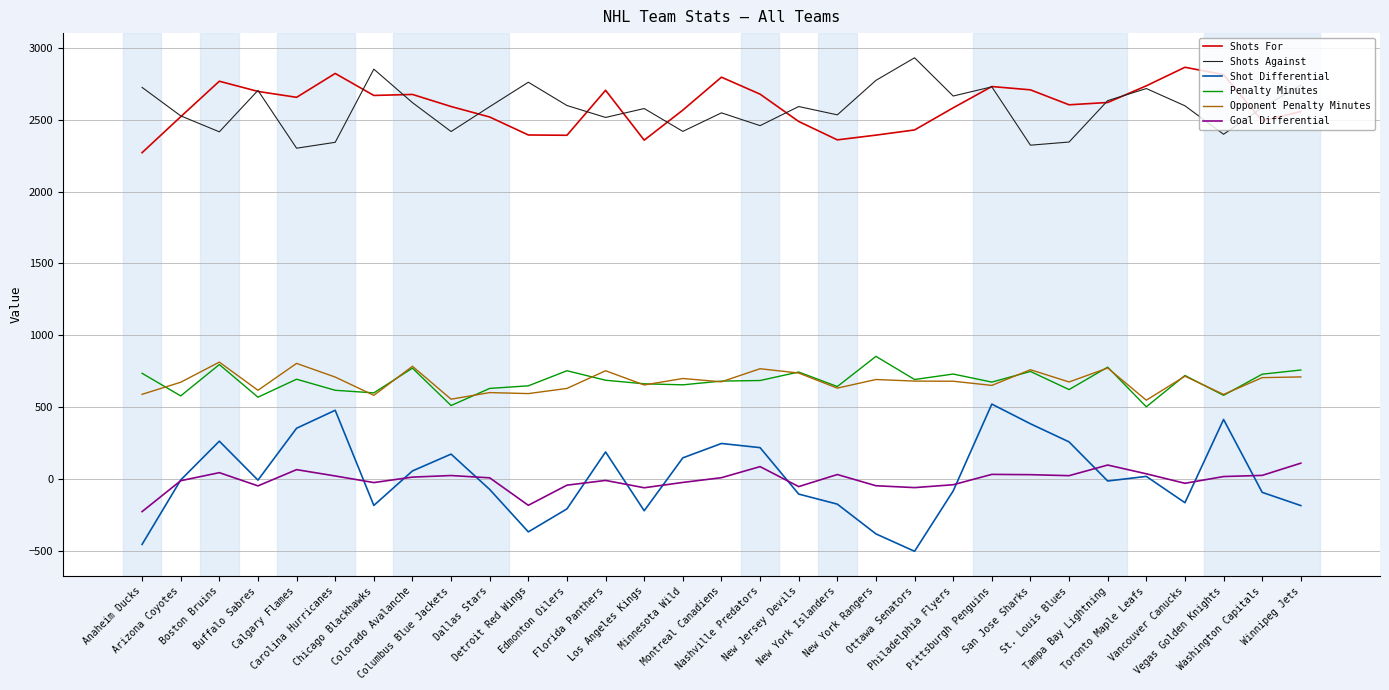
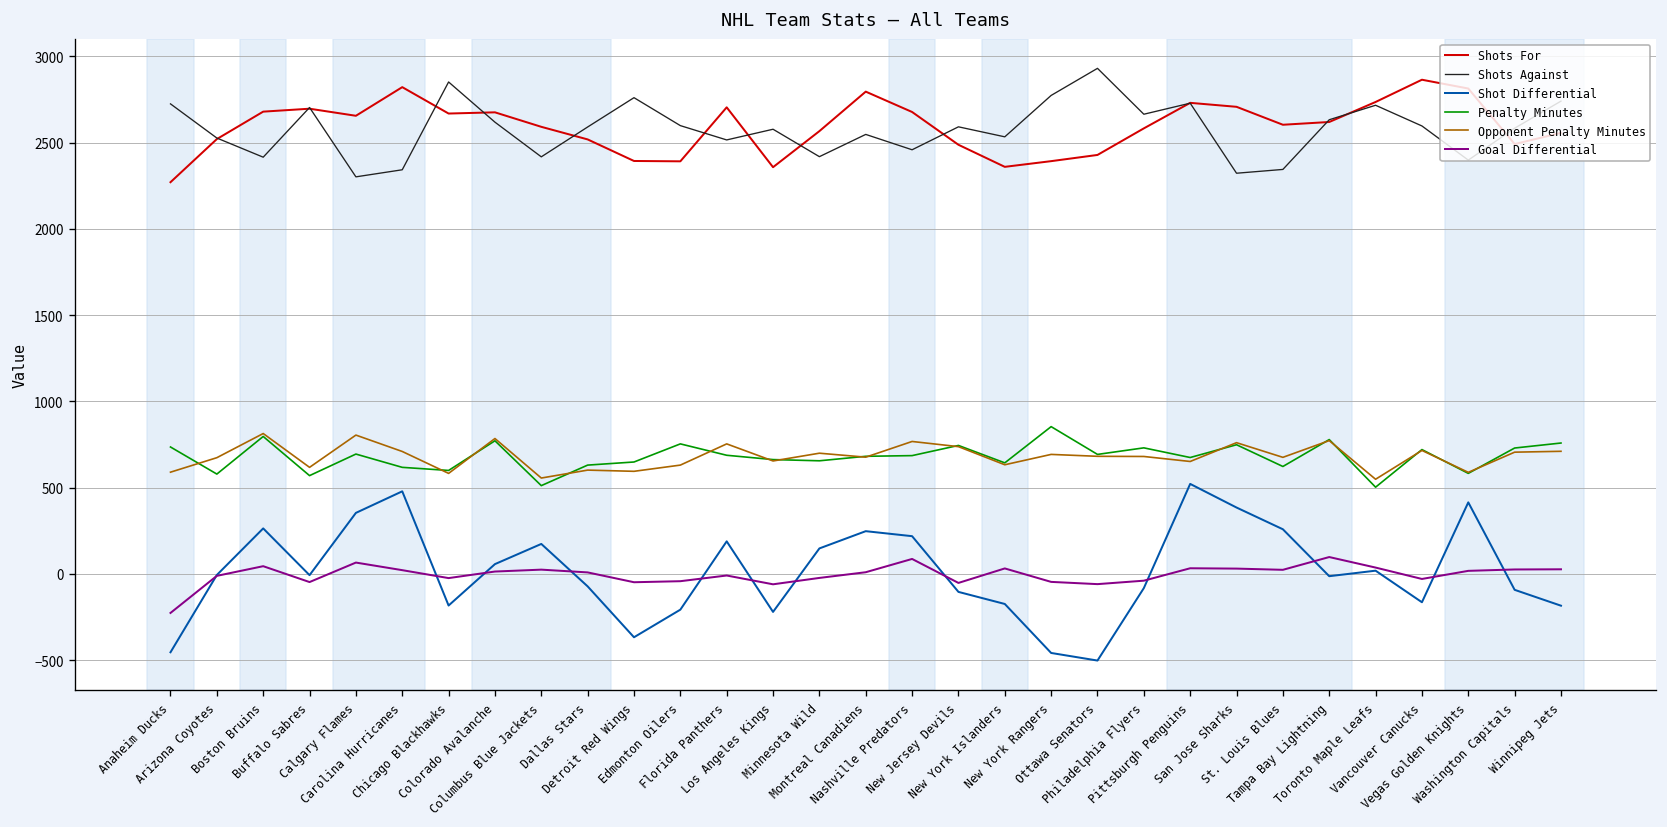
  {
    "Shots For": {
      "Anaheim Ducks": 2270,
-     "Boston Bruins": 2770,
+     "Boston Bruins": 2680,
      "Calgary Flames": 2660,
      "Carolina Hurricanes": 2820,
      "Chicago Blackhawks": 2670,
      "Colorado Avalanche": 2680,
      "Columbus Blue Jackets": 2590,
      "Dallas Stars": 2520,
      "Detroit Red Wings": 2390,
      "Edmonton Oilers": 2390,
      "Florida Panthers": 2710,
      "Los Angeles Kings": 2360,
      "Minnesota Wild": 2570,
      "Montreal Canadiens": 2800,
      "Nashville Predators": 2680,
      "New Jersey Devils": 2490,
      "New York Islanders": 2360,
      "New York Rangers": 2390,
      "Ottawa Senators": 2430,
      "Philadelphia Flyers": 2580,
      "San Jose Sharks": 2710,
      "St. Louis Blues": 2600,
      "Toronto Maple Leafs": 2740,
      "Vancouver Canucks": 2870
    },
    "Shots Against": {
      "Anaheim Ducks": 2730,
      "Boston Bruins": 2420,
      "Calgary Flames": 2300,
      "Carolina Hurricanes": 2340,
      "Chicago Blackhawks": 2850,
      "Colorado Avalanche": 2620,
      "Columbus Blue Jackets": 2420,
      "Dallas Stars": 2590,
      "Detroit Red Wings": 2760,
      "Edmonton Oilers": 2600,
      "Florida Panthers": 2520,
      "Los Angeles Kings": 2580,
      "Minnesota Wild": 2420,
      "Montreal Canadiens": 2550,
      "Nashville Predators": 2460,
      "New Jersey Devils": 2590,
      "New York Islanders": 2530,
      "New York Rangers": 2770,
      "Ottawa Senators": 2930,
      "Philadelphia Flyers": 2670,
      "San Jose Sharks": 2320,
      "St. Louis Blues": 2350,
      "Toronto Maple Leafs": 2720,
      "Vancouver Canucks": 2600,
      "Vegas Golden Knights": 2400
    },
    "Shot Differential": {
      "Anaheim Ducks": -450,
      "Boston Bruins": 260,
      "Buffalo Sabres": -10,
      "Calgary Flames": 350,
      "Carolina Hurricanes": 480,
      "Chicago Blackhawks": -180,
      "Colorado Avalanche": 60,
      "Columbus Blue Jackets": 170,
      "Dallas Stars": -70,
      "Detroit Red Wings": -370,
      "Edmonton Oilers": -210,
      "Florida Panthers": 190,
      "Los Angeles Kings": -220,
      "Minnesota Wild": 150,
      "Montreal Canadiens": 250,
      "Nashville Predators": 220,
      "New Jersey Devils": -100,
      "New York Islanders": -170,
-     "New York Rangers": -380,
+     "New York Rangers": -460,
      "Ottawa Senators": -500,
      "Philadelphia Flyers": -80,
      "Pittsburgh Penguins": 520,
      "San Jose Sharks": 390,
      "St. Louis Blues": 260,
      "Tampa Bay Lightning": -10,
      "Toronto Maple Leafs": 20,
      "Vancouver Canucks": -160,
      "Vegas Golden Knights": 420,
      "Washington Capitals": -90,
      "Winnipeg Jets": -180
    },
    "Penalty Minutes": {
      "Anaheim Ducks": 740,
      "Arizona Coyotes": 580,
      "Buffalo Sabres": 570,
      "Calgary Flames": 700,
      "Carolina Hurricanes": 620,
      "Columbus Blue Jackets": 510,
      "Dallas Stars": 630,
      "Detroit Red Wings": 650,
      "Edmonton Oilers": 750,
      "Florida Panthers": 690,
      "Minnesota Wild": 660,
      "Nashville Predators": 690,
      "New York Rangers": 850,
      "Philadelphia Flyers": 730,
      "Pittsburgh Penguins": 680,
      "St. Louis Blues": 620,
      "Toronto Maple Leafs": 500,
      "Washington Capitals": 730,
      "Winnipeg Jets": 760
    },
    "Opponent Penalty Minutes": {
      "Anaheim Ducks": 590,
      "Arizona Coyotes": 670,
      "Buffalo Sabres": 620,
      "Calgary Flames": 810,
      "Carolina Hurricanes": 710,
      "Columbus Blue Jackets": 560,
      "Dallas Stars": 600,
      "Detroit Red Wings": 600,
      "Edmonton Oilers": 630,
      "Florida Panthers": 750,
      "Minnesota Wild": 700,
      "Nashville Predators": 770,
      "New York Rangers": 690,
      "Philadelphia Flyers": 680,
      "Pittsburgh Penguins": 650,
      "St. Louis Blues": 680,
      "Toronto Maple Leafs": 550,
      "Washington Capitals": 710,
      "Winnipeg Jets": 710
    },
    "Goal Differential": {
      "Anaheim Ducks": -230,
      "Boston Bruins": 50,
      "Buffalo Sabres": -50,
      "Calgary Flames": 70,
      "Carolina Hurricanes": 20,
      "Chicago Blackhawks": -20,
      "Colorado Avalanche": 10,
      "Columbus Blue Jackets": 30,
      "Dallas Stars": 10,
-     "Detroit Red Wings": -180,
+     "Detroit Red Wings": -50,
      "Edmonton Oilers": -40,
      "Florida Panthers": -10,
      "Los Angeles Kings": -60,
      "Minnesota Wild": -20,
      "Montreal Canadiens": 10,
      "Nashville Predators": 90,
      "New Jersey Devils": -50,
      "New York Islanders": 30,
      "New York Rangers": -50,
      "Ottawa Senators": -60,
      "Philadelphia Flyers": -40,
      "Pittsburgh Penguins": 30,
      "San Jose Sharks": 30,
      "St. Louis Blues": 20,
      "Tampa Bay Lightning": 100,
      "Toronto Maple Leafs": 40,
      "Vancouver Canucks": -30,
      "Vegas Golden Knights": 20,
      "Washington Capitals": 30,
-     "Winnipeg Jets": 110
+     "Winnipeg Jets": 30
    }
  }
